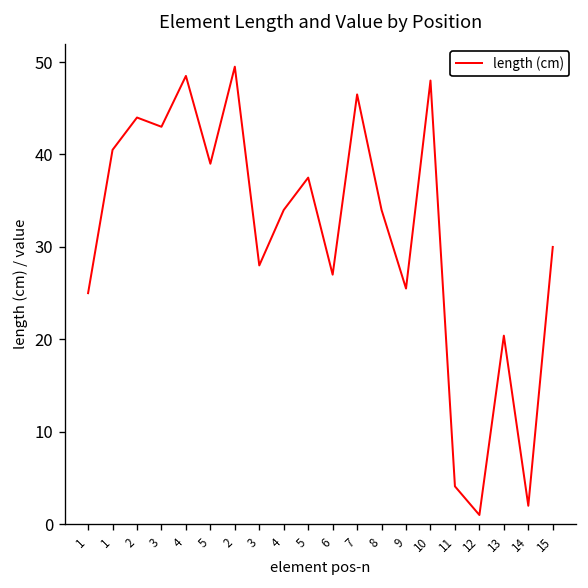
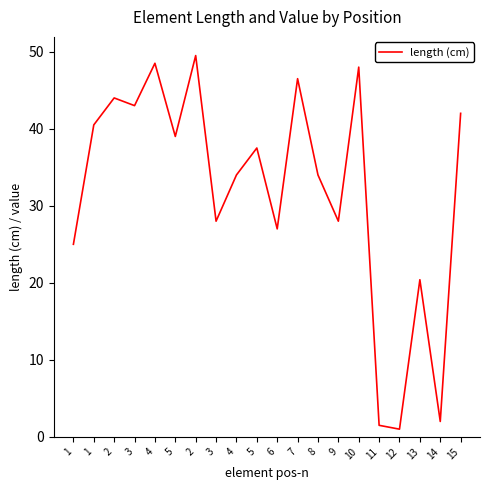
  {
    "6": 27,
    "7": 47,
    "8": 34,
-   "9": 26,
+   "9": 28,
    "10": 48,
-   "11": 4,
+   "11": 2,
    "12": 1,
    "13": 20,
    "14": 2,
-   "15": 30
+   "15": 42
  }
